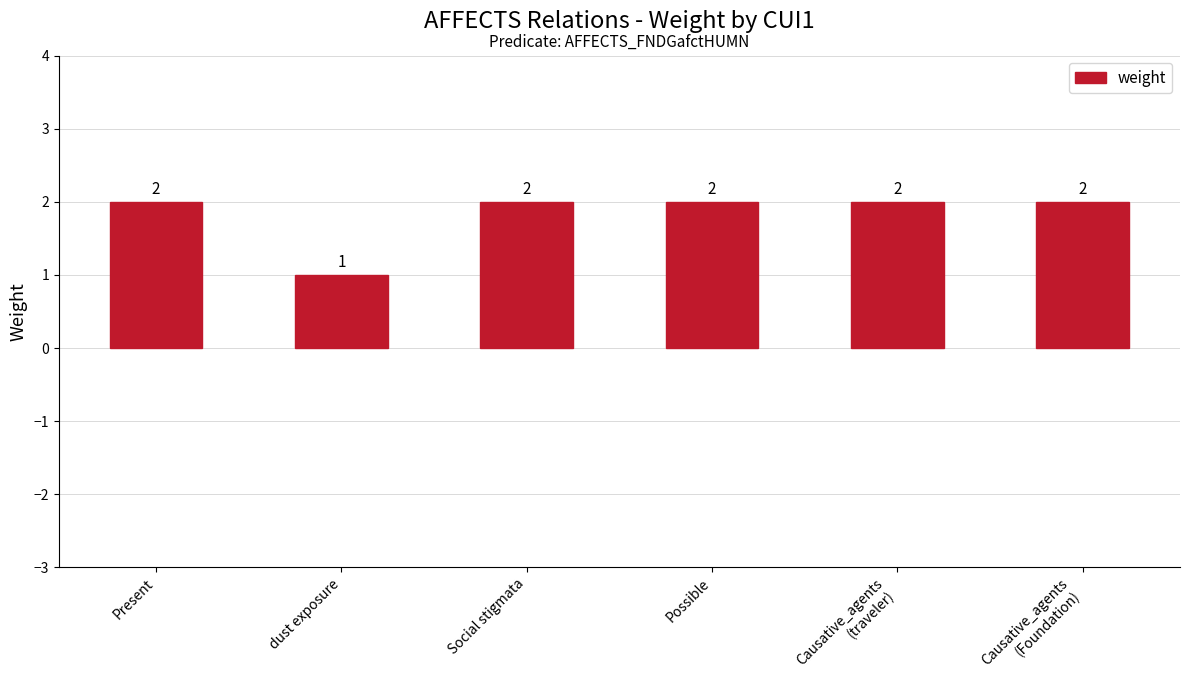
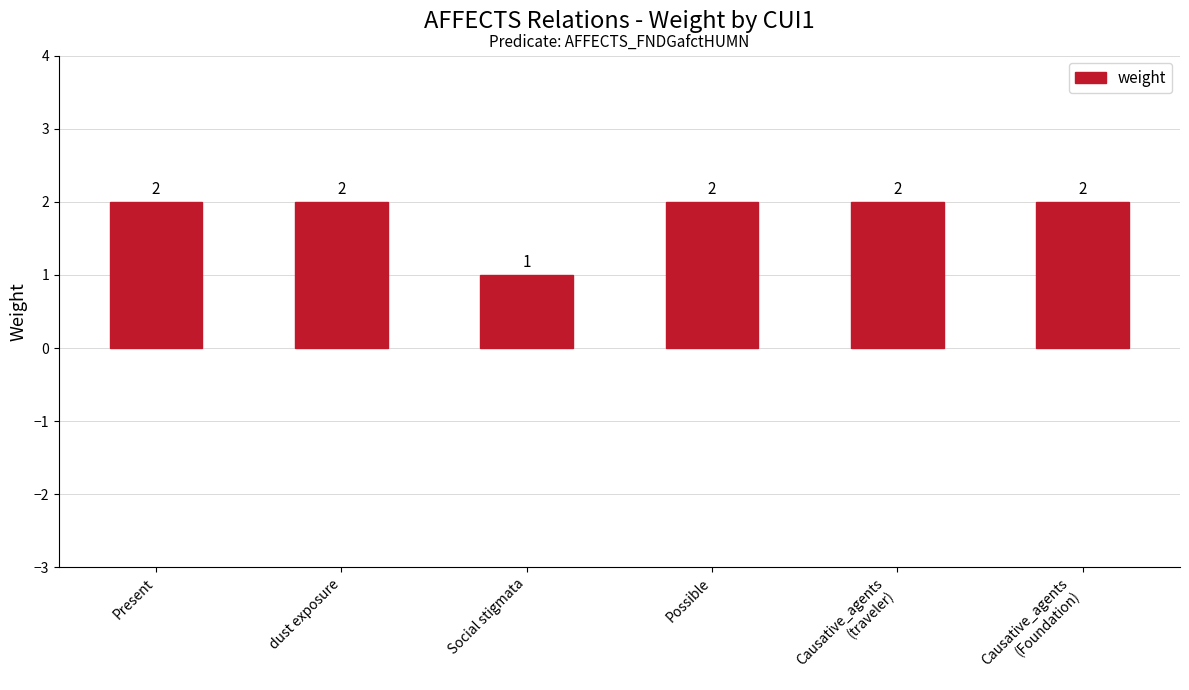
  {
    "Present": 2,
-   "dust exposure": 1,
-   "Social stigmata": 2,
+   "dust exposure": 2,
+   "Social stigmata": 1,
    "Possible": 2,
    "Causative_agents (traveler)": 2,
    "Causative_agents (Foundation)": 2
  }
